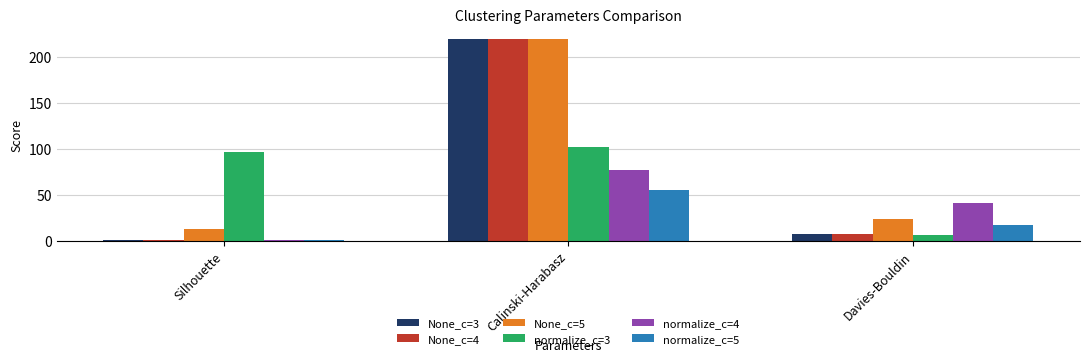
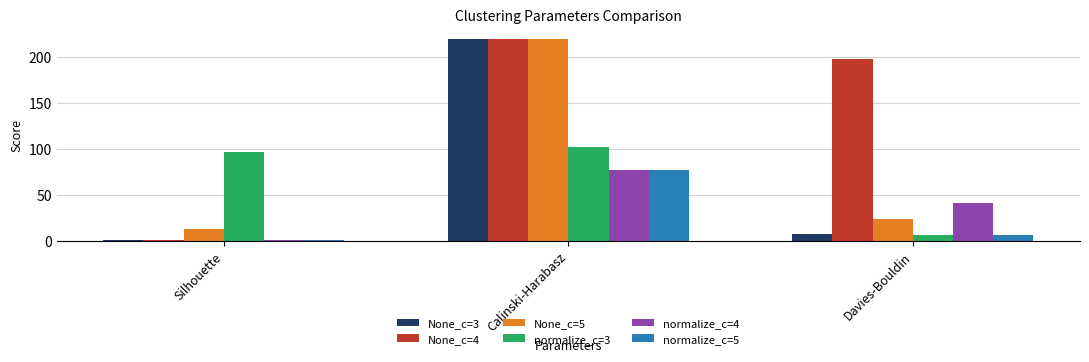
  {
    "None_c=3": {
      "Calinski-Harabasz": 220,
      "Davies-Bouldin": 10
    },
    "None_c=4": {
      "Calinski-Harabasz": 220,
-     "Davies-Bouldin": 10
+     "Davies-Bouldin": 200
    },
    "None_c=5": {
      "Silhouette": 10,
      "Calinski-Harabasz": 220,
      "Davies-Bouldin": 20
    },
    "normalize_c=3": {
      "Silhouette": 100,
      "Calinski-Harabasz": 100,
      "Davies-Bouldin": 10
    },
    "normalize_c=4": {
      "Calinski-Harabasz": 80,
      "Davies-Bouldin": 40
    },
    "normalize_c=5": {
-     "Calinski-Harabasz": 50,
-     "Davies-Bouldin": 20
+     "Calinski-Harabasz": 80,
+     "Davies-Bouldin": 10
    }
  }
